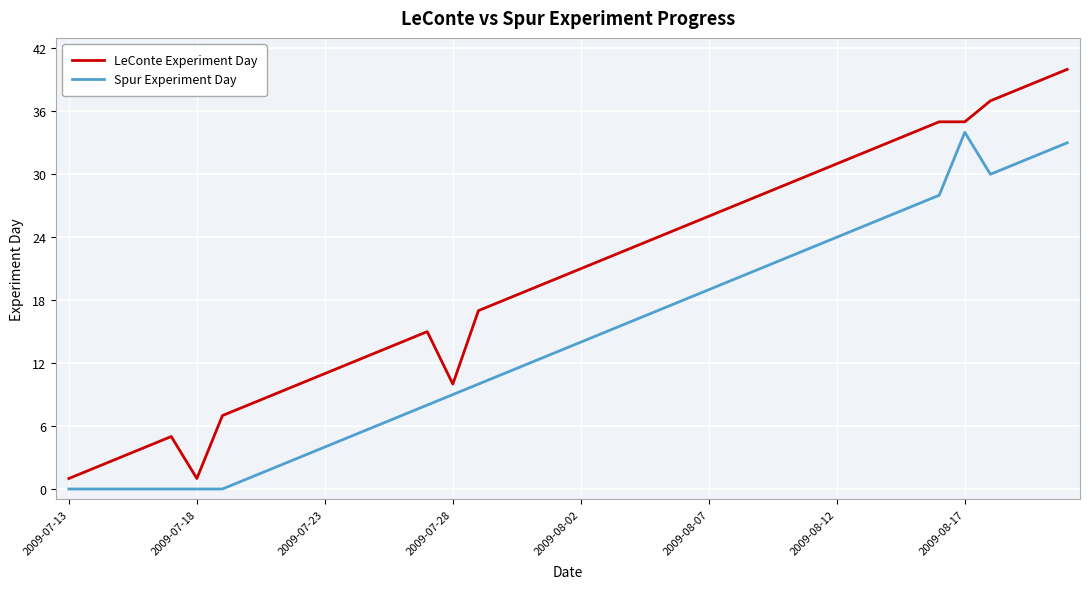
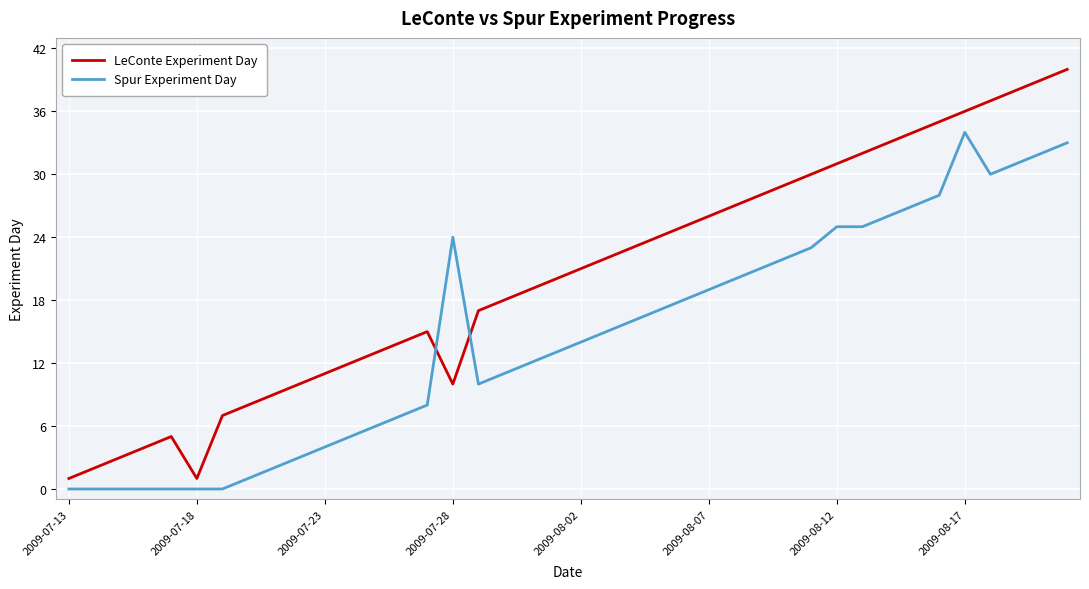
  {
    "LeConte Experiment Day": {
      "2009-07-13": 1,
      "2009-07-18": 1,
      "2009-07-23": 11,
      "2009-07-28": 10,
      "2009-08-02": 21,
      "2009-08-07": 26,
      "2009-08-12": 31,
-     "2009-08-17": 35
+     "2009-08-17": 36
    },
    "Spur Experiment Day": {
      "2009-07-13": 0,
      "2009-07-18": 0,
      "2009-07-23": 4,
-     "2009-07-28": 9,
+     "2009-07-28": 24,
      "2009-08-02": 14,
      "2009-08-07": 19,
-     "2009-08-12": 24,
+     "2009-08-12": 25,
      "2009-08-17": 34
    }
  }
